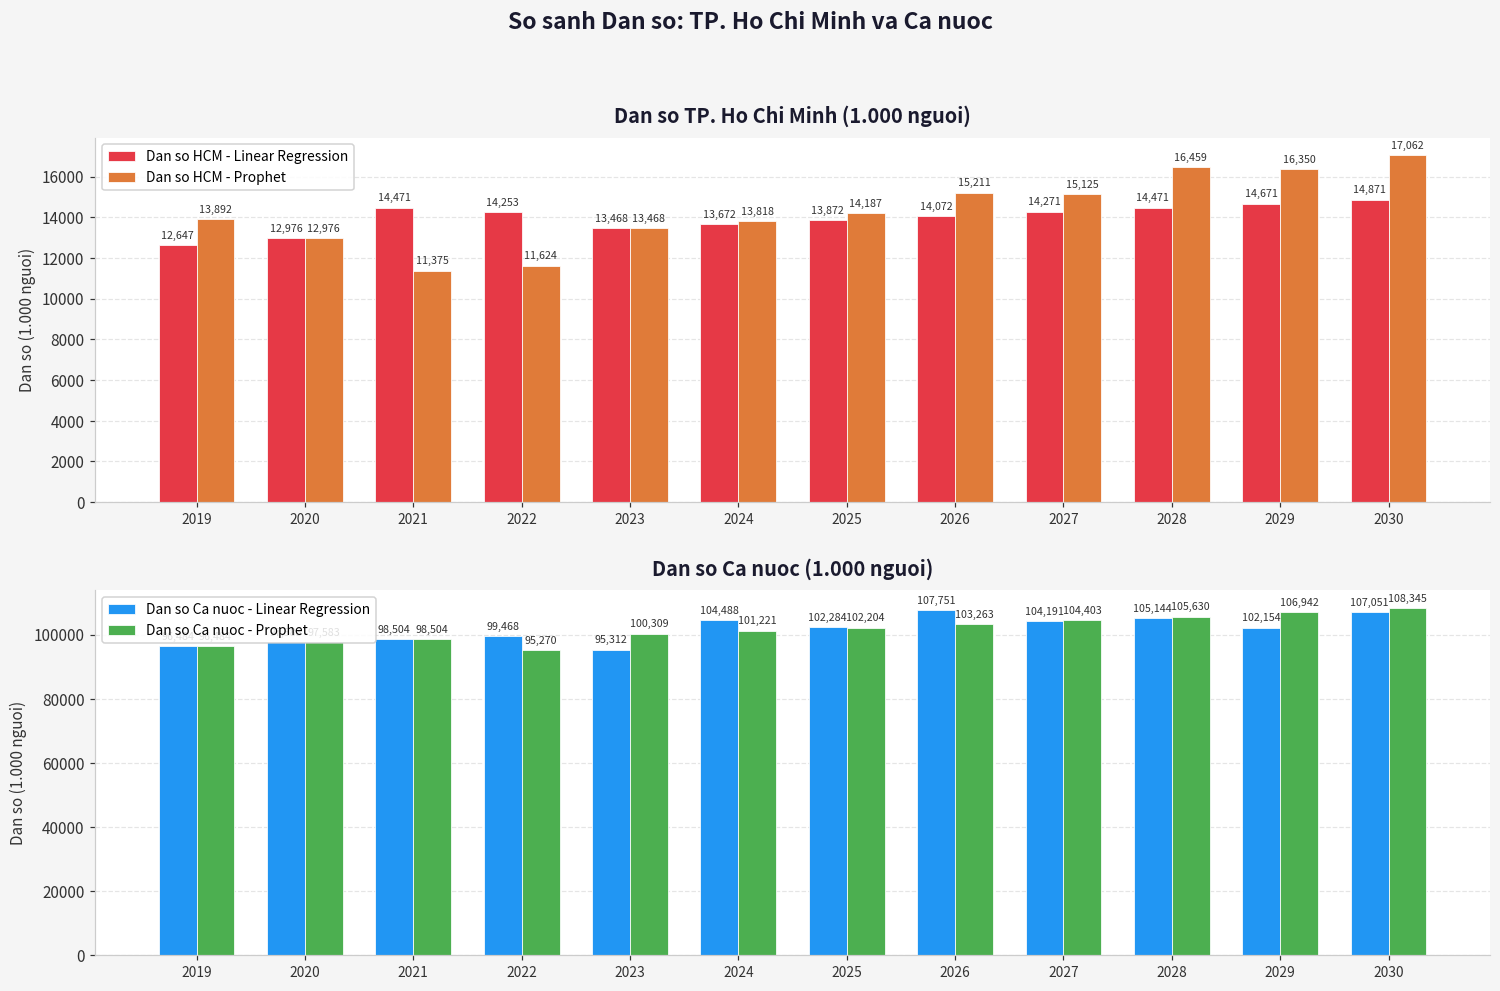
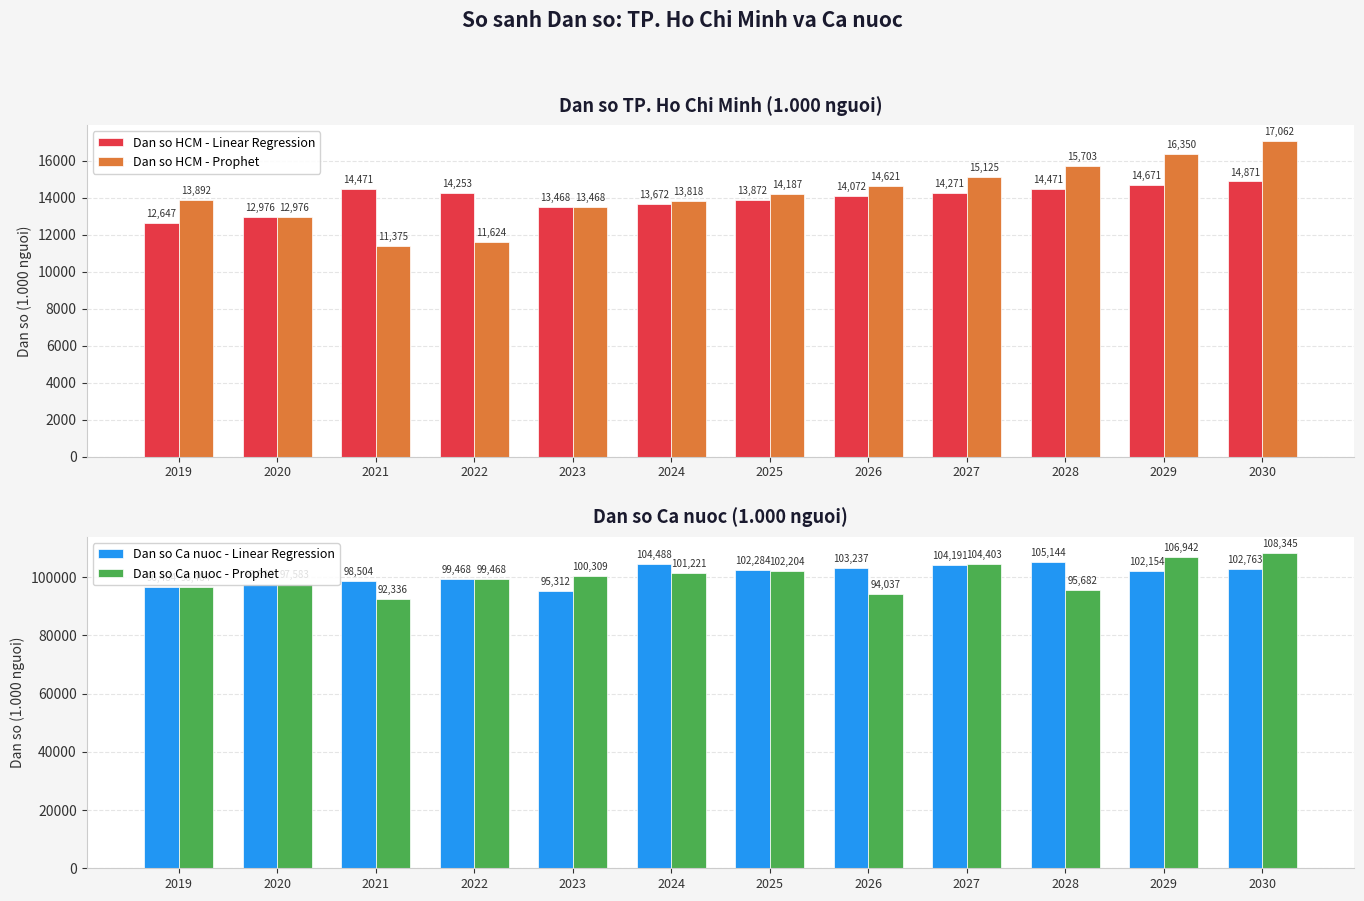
  {
    "Dan so TP. Ho Chi Minh (1.000 nguoi)": {
      "Dan so HCM - Linear Regression": {
        "2019": "12,647",
        "2020": "12,976",
        "2021": "14,471",
        "2022": "14,253",
        "2023": "13,468",
        "2024": "13,672",
        "2025": "13,872",
        "2026": "14,072",
        "2027": "14,271",
        "2028": "14,471",
        "2029": "14,671",
        "2030": "14,871"
      },
      "Dan so HCM - Prophet": {
        "2019": "13,892",
        "2020": "12,976",
        "2021": "11,375",
        "2022": "11,624",
        "2023": "13,468",
        "2024": "13,818",
        "2025": "14,187",
-       "2026": "15,211",
+       "2026": "14,621",
        "2027": "15,125",
-       "2028": "16,459",
+       "2028": "15,703",
        "2029": "16,350",
        "2030": "17,062"
      }
    },
    "Dan so Ca nuoc (1.000 nguoi)": {
      "Dan so Ca nuoc - Linear Regression": {
        "2021": "98,504",
        "2022": "99,468",
        "2023": "95,312",
        "2024": "104,488",
        "2025": "102,284",
-       "2026": "107,751",
+       "2026": "103,237",
        "2027": "104,191",
        "2028": "105,144",
        "2029": "102,154",
-       "2030": "107,051"
+       "2030": "102,763"
      },
      "Dan so Ca nuoc - Prophet": {
-       "2021": "98,504",
-       "2022": "95,270",
+       "2021": "92,336",
+       "2022": "99,468",
        "2023": "100,309",
        "2024": "101,221",
        "2025": "102,204",
-       "2026": "103,263",
+       "2026": "94,037",
        "2027": "104,403",
-       "2028": "105,630",
+       "2028": "95,682",
        "2029": "106,942",
        "2030": "108,345"
      }
    }
  }
